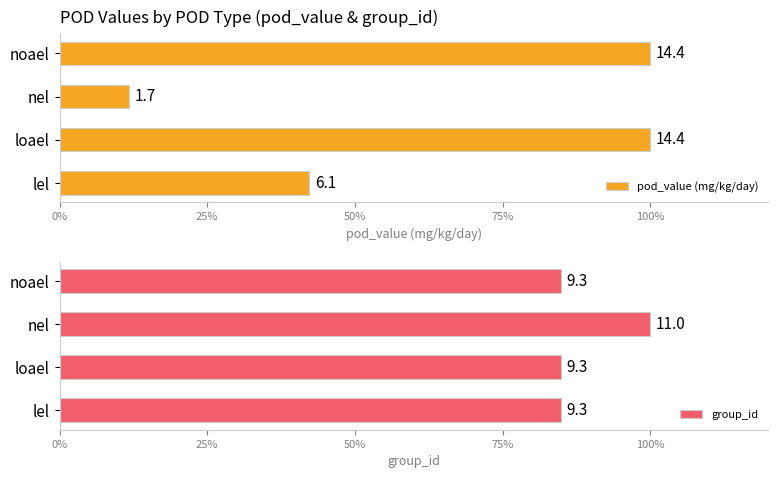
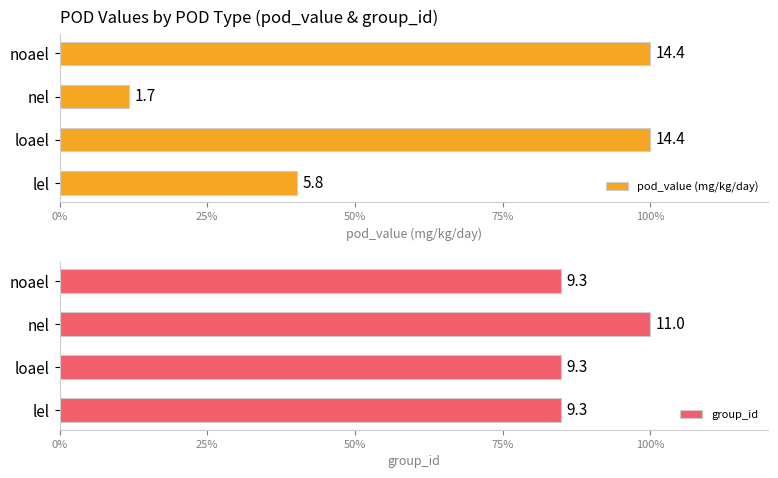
  {
    "POD Values by POD Type (pod_value & group_id)": {
-     "lel": 6.1
+     "lel": 5.8
    }
  }
